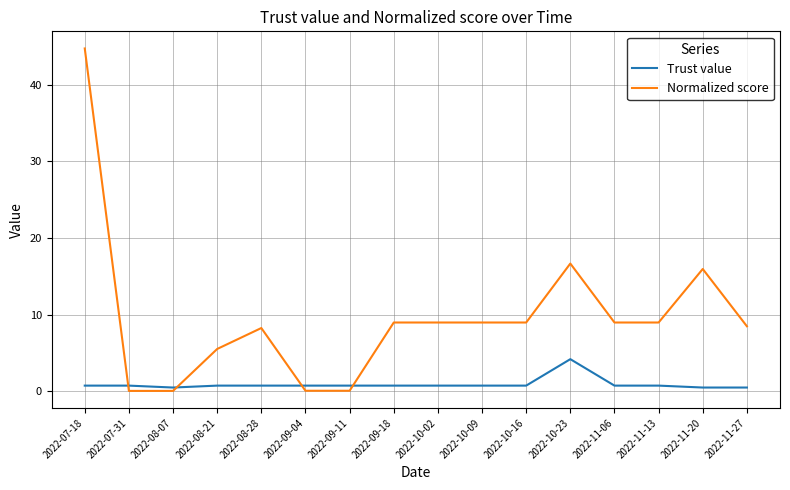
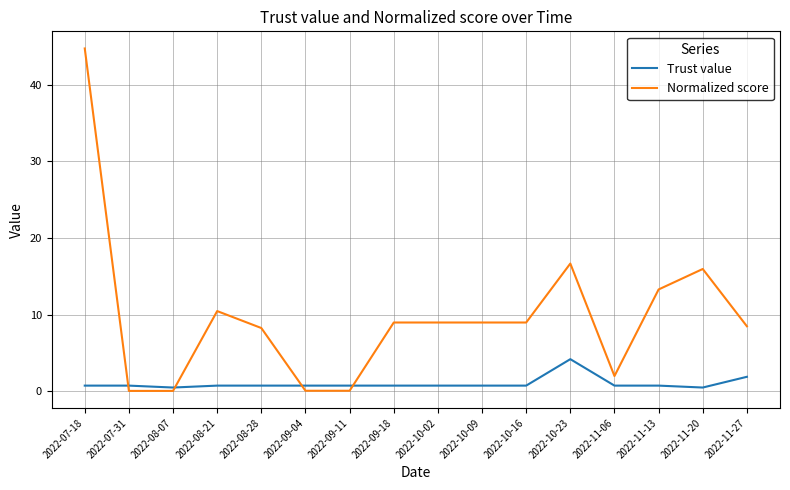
  {
    "Trust value": {
      "2022-07-18": 1,
      "2022-07-31": 1,
      "2022-08-07": 1,
      "2022-08-21": 1,
      "2022-08-28": 1,
      "2022-09-04": 1,
      "2022-09-11": 1,
      "2022-09-18": 1,
      "2022-10-02": 1,
      "2022-10-09": 1,
      "2022-10-16": 1,
      "2022-10-23": 4,
      "2022-11-06": 1,
      "2022-11-13": 1,
      "2022-11-20": 1,
-     "2022-11-27": 1
+     "2022-11-27": 2
    },
    "Normalized score": {
      "2022-07-18": 45,
      "2022-07-31": 0,
      "2022-08-07": 0,
-     "2022-08-21": 6,
+     "2022-08-21": 10,
      "2022-08-28": 8,
      "2022-09-04": 0,
      "2022-09-11": 0,
      "2022-09-18": 9,
      "2022-10-02": 9,
      "2022-10-09": 9,
      "2022-10-16": 9,
      "2022-10-23": 17,
-     "2022-11-06": 9,
-     "2022-11-13": 9,
+     "2022-11-06": 2,
+     "2022-11-13": 13,
      "2022-11-20": 16,
      "2022-11-27": 8
    }
  }
